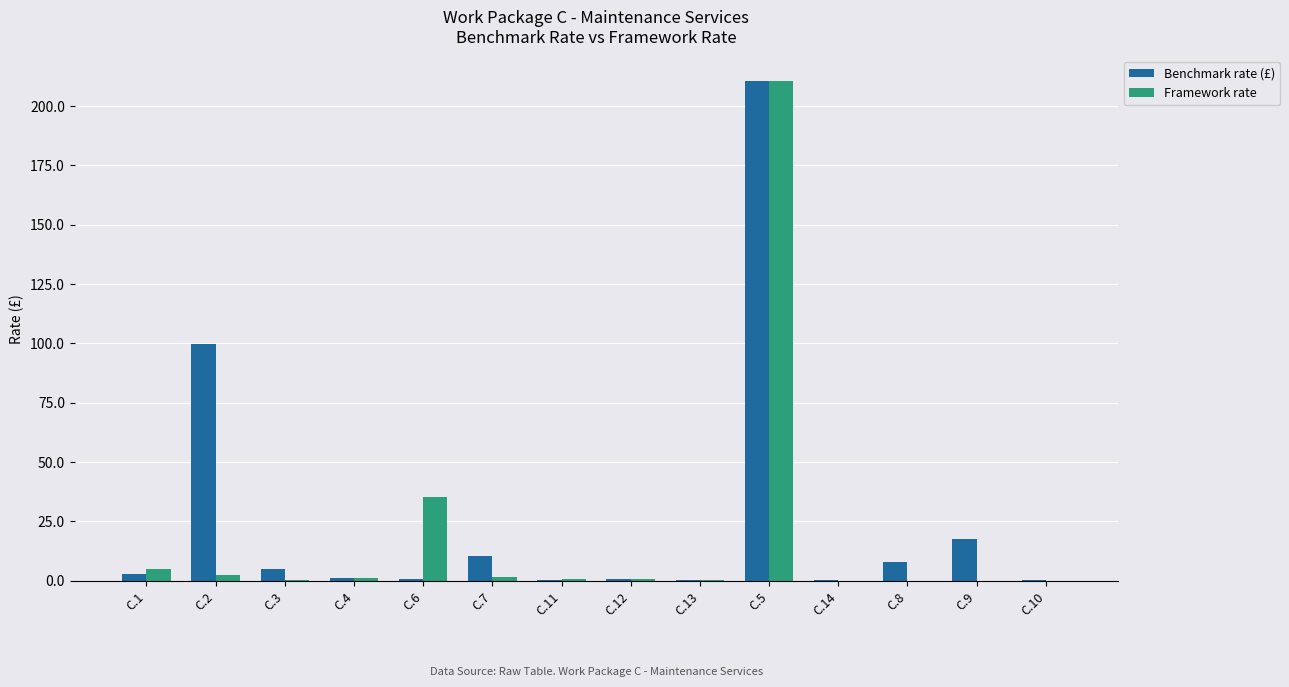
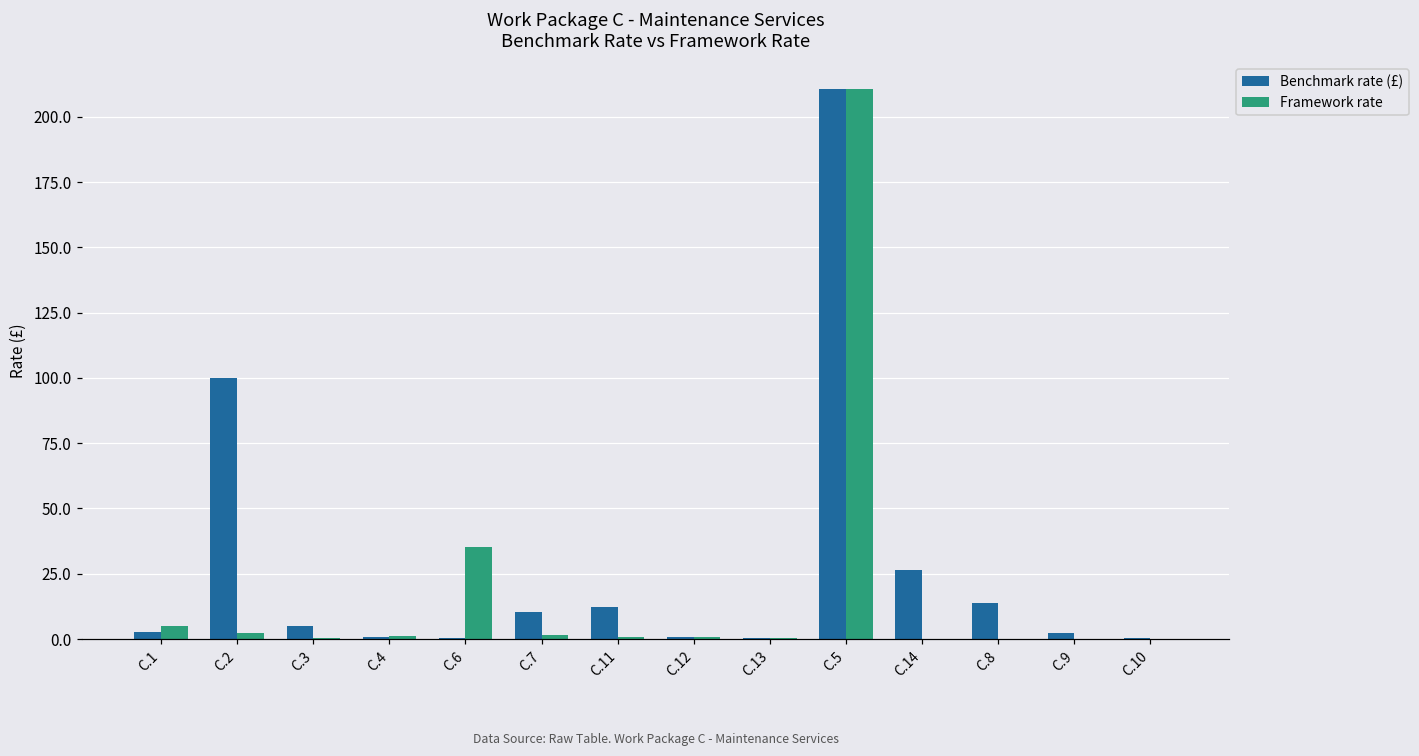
  {
    "Benchmark rate (£)": {
      "C.1": 3,
      "C.2": 100,
      "C.3": 5,
      "C.7": 10,
-     "C.11": 0,
+     "C.11": 12,
      "C.5": 210,
-     "C.14": 0,
-     "C.8": 8,
-     "C.9": 17
+     "C.14": 26,
+     "C.8": 14,
+     "C.9": 2
    },
    "Framework rate": {
      "C.1": 5,
      "C.2": 2,
      "C.6": 35,
      "C.7": 1,
      "C.5": 210,
      "C.14": 0,
      "C.8": 0,
      "C.9": 0,
      "C.10": 0
    }
  }
